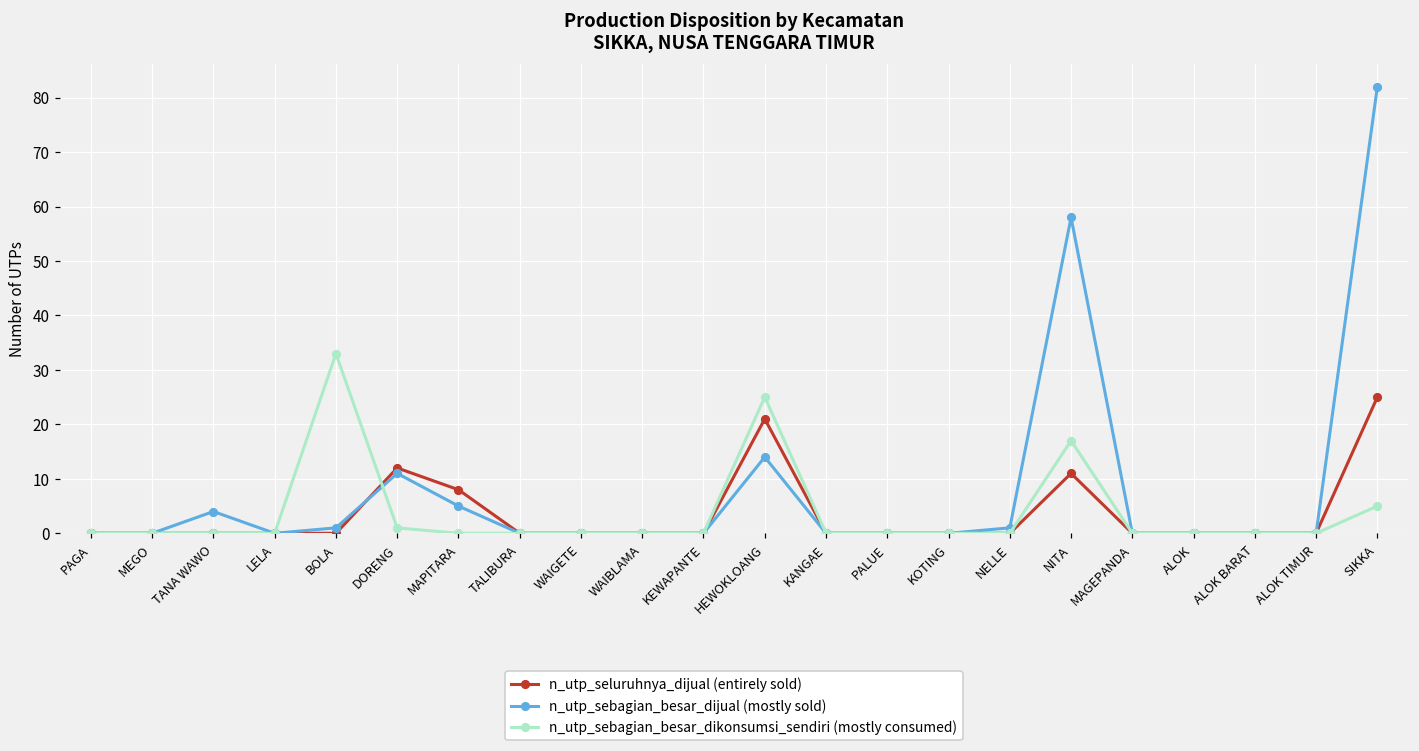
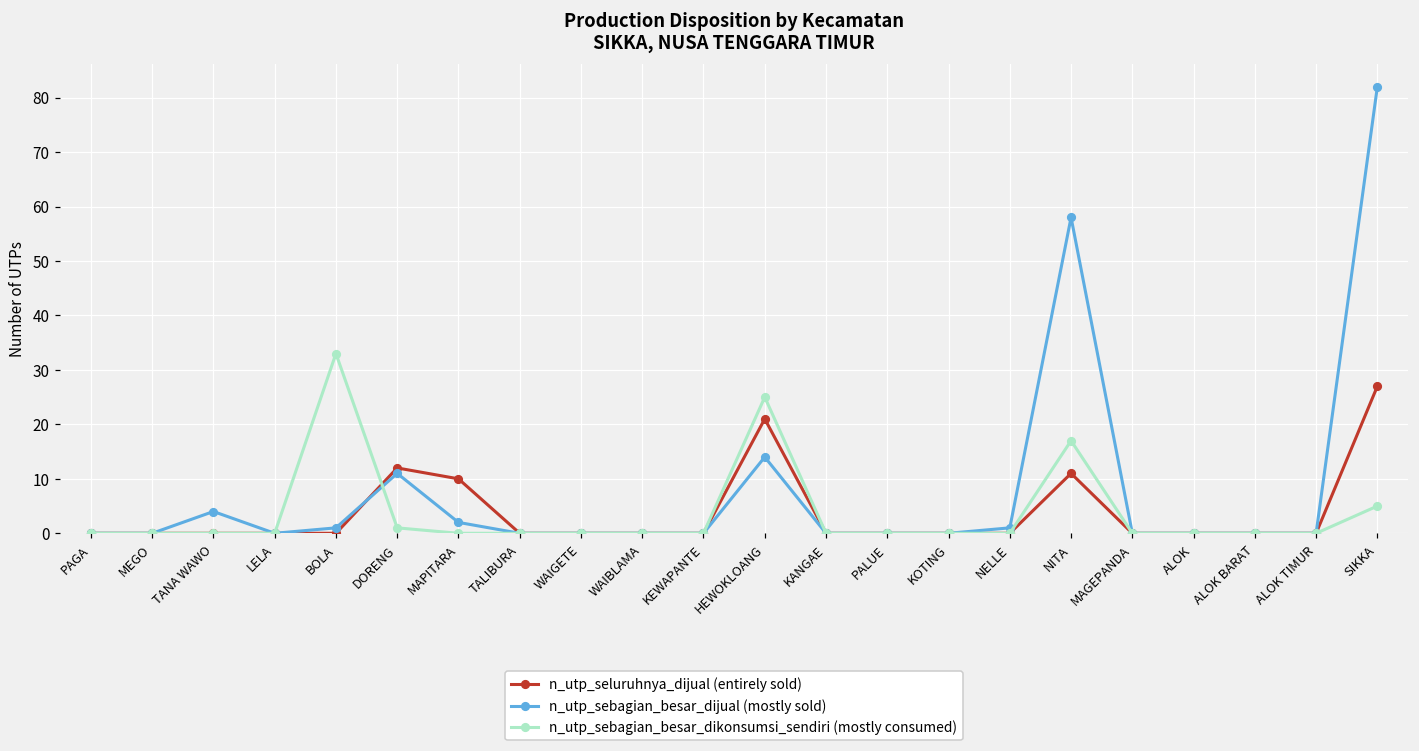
  {
    "n_utp_seluruhnya_dijual (entirely sold)": {
      "BOLA": 0,
      "DORENG": 12,
-     "MAPITARA": 8,
+     "MAPITARA": 10,
      "HEWOKLOANG": 21,
      "NITA": 11,
-     "SIKKA": 25
+     "SIKKA": 27
    },
    "n_utp_sebagian_besar_dijual (mostly sold)": {
      "TANA WAWO": 4,
      "BOLA": 1,
      "DORENG": 11,
-     "MAPITARA": 5,
+     "MAPITARA": 2,
      "HEWOKLOANG": 14,
      "NELLE": 1,
      "NITA": 58,
      "SIKKA": 82
    },
    "n_utp_sebagian_besar_dikonsumsi_sendiri (mostly consumed)": {
      "BOLA": 33,
      "DORENG": 1,
      "MAPITARA": 0,
      "HEWOKLOANG": 25,
      "NITA": 17,
      "SIKKA": 5
    }
  }
